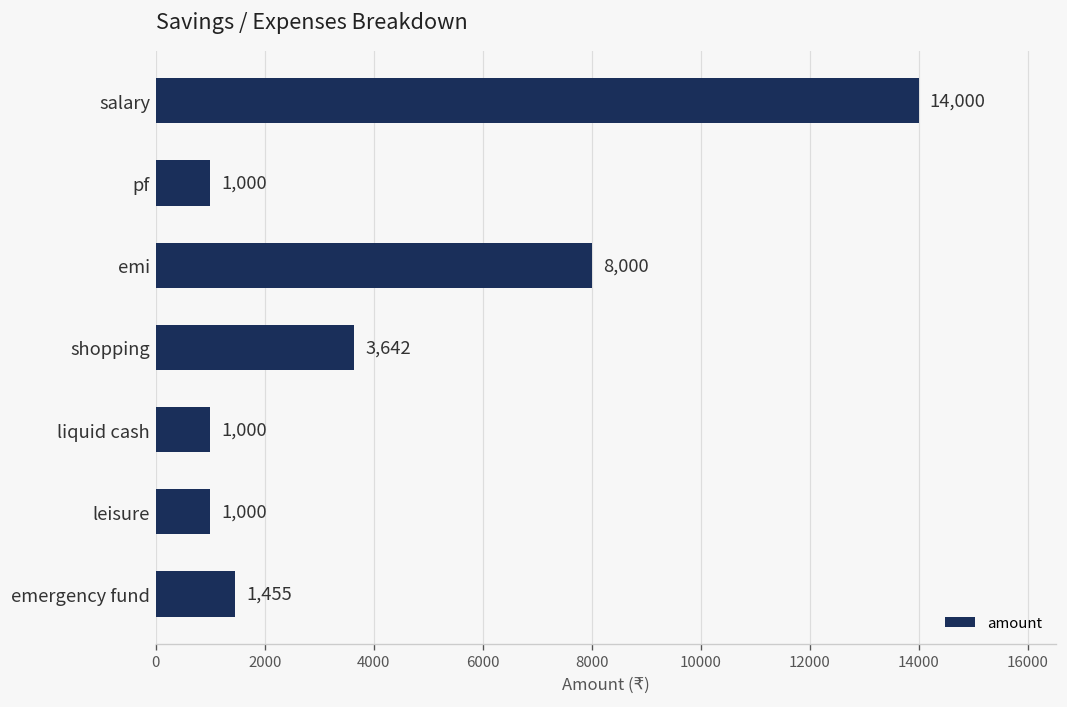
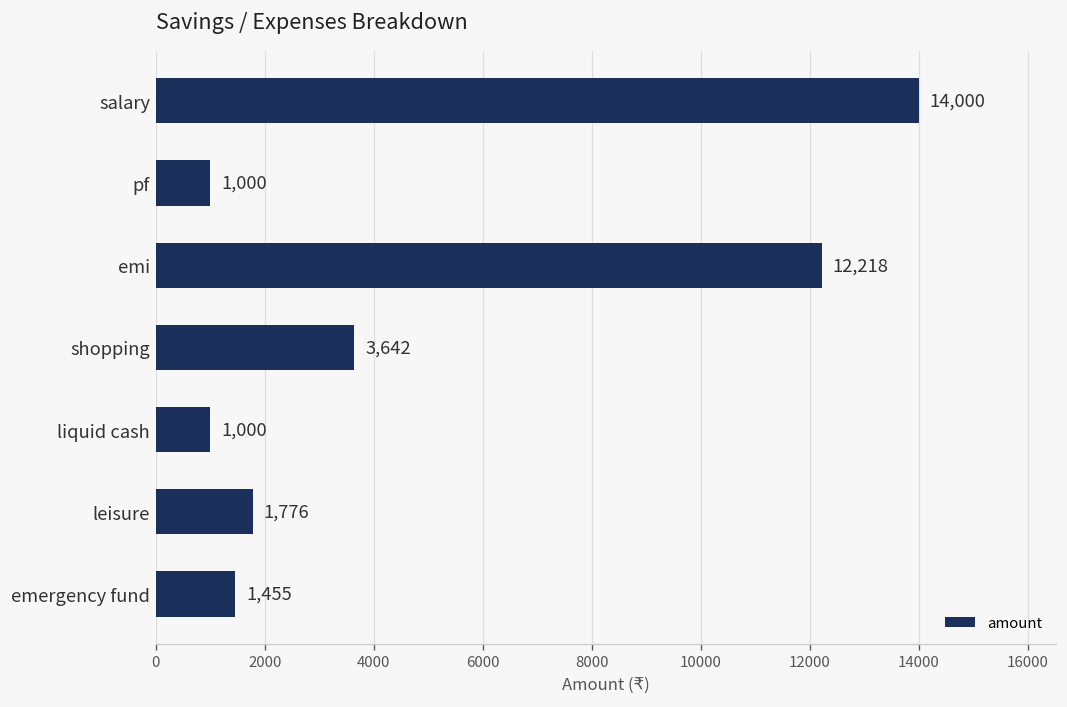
  {
    "salary": "14,000",
    "pf": "1,000",
-   "emi": "8,000",
+   "emi": "12,218",
    "shopping": "3,642",
    "liquid cash": "1,000",
-   "leisure": "1,000",
+   "leisure": "1,776",
    "emergency fund": "1,455"
  }
